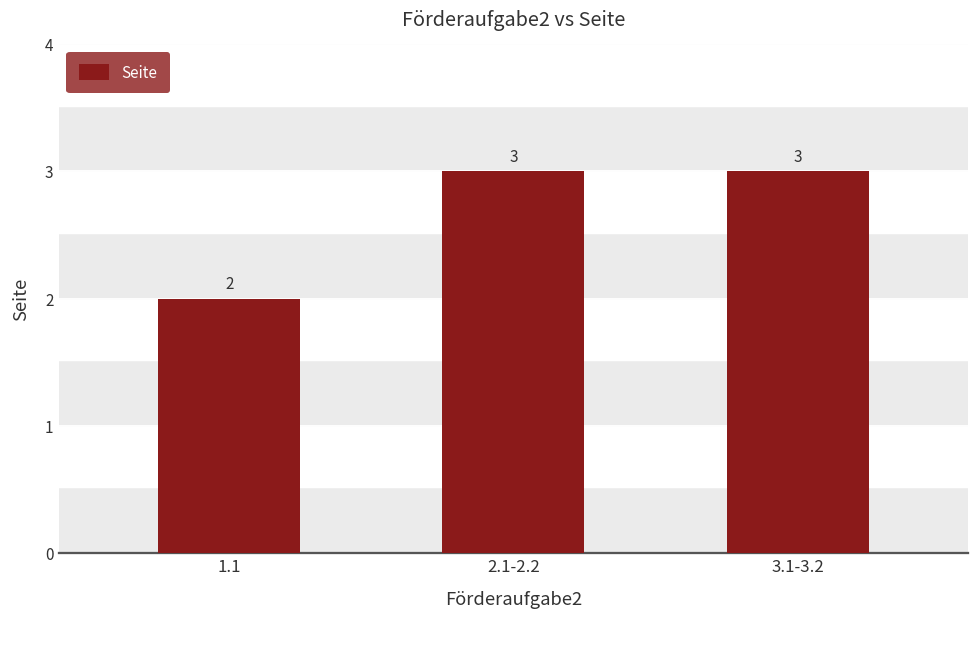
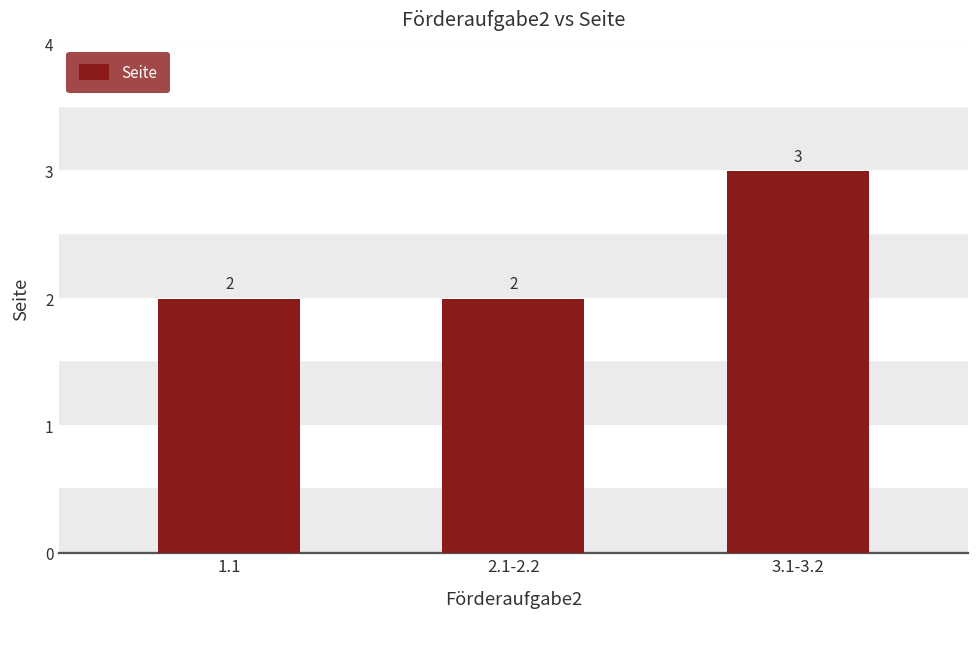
  {
    "1.1": 2,
-   "2.1-2.2": 3,
+   "2.1-2.2": 2,
    "3.1-3.2": 3
  }
